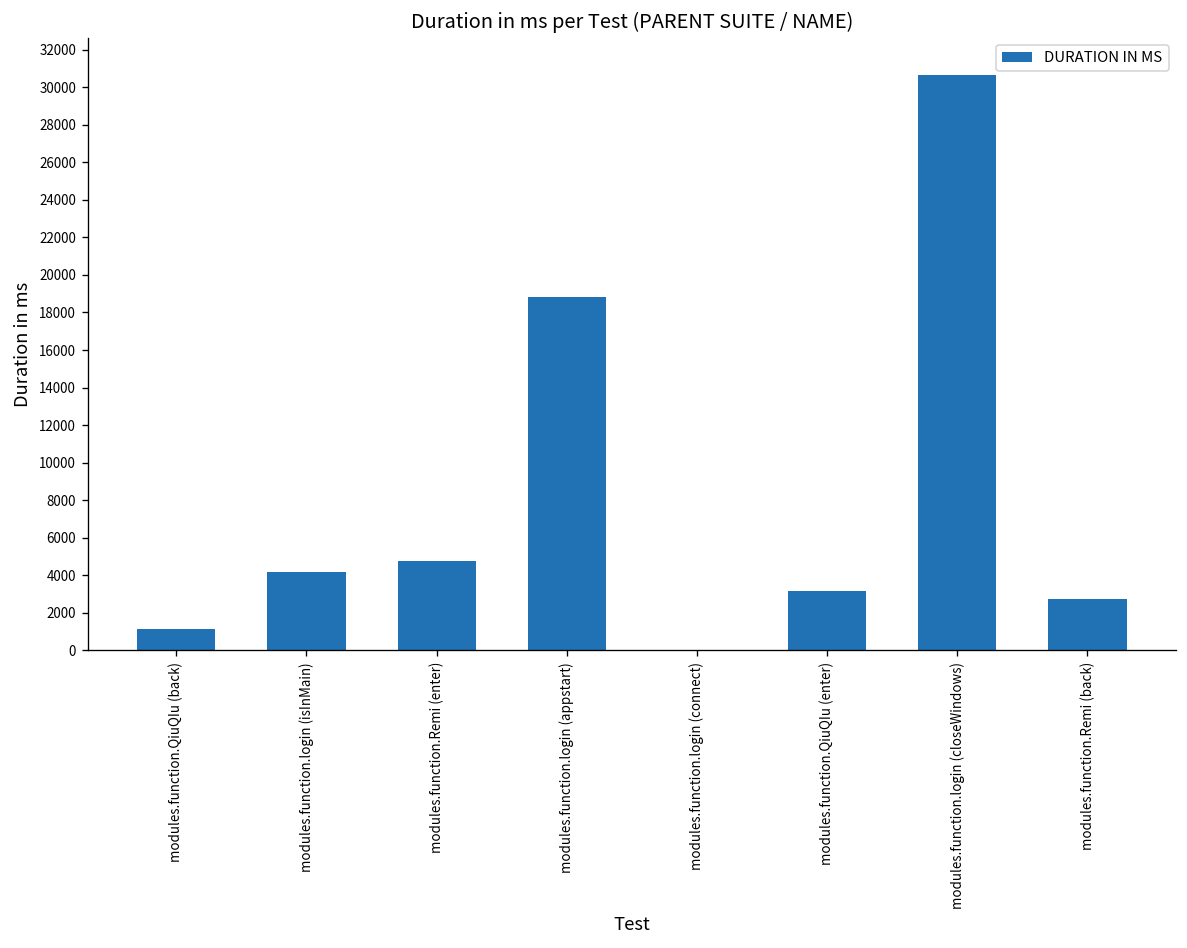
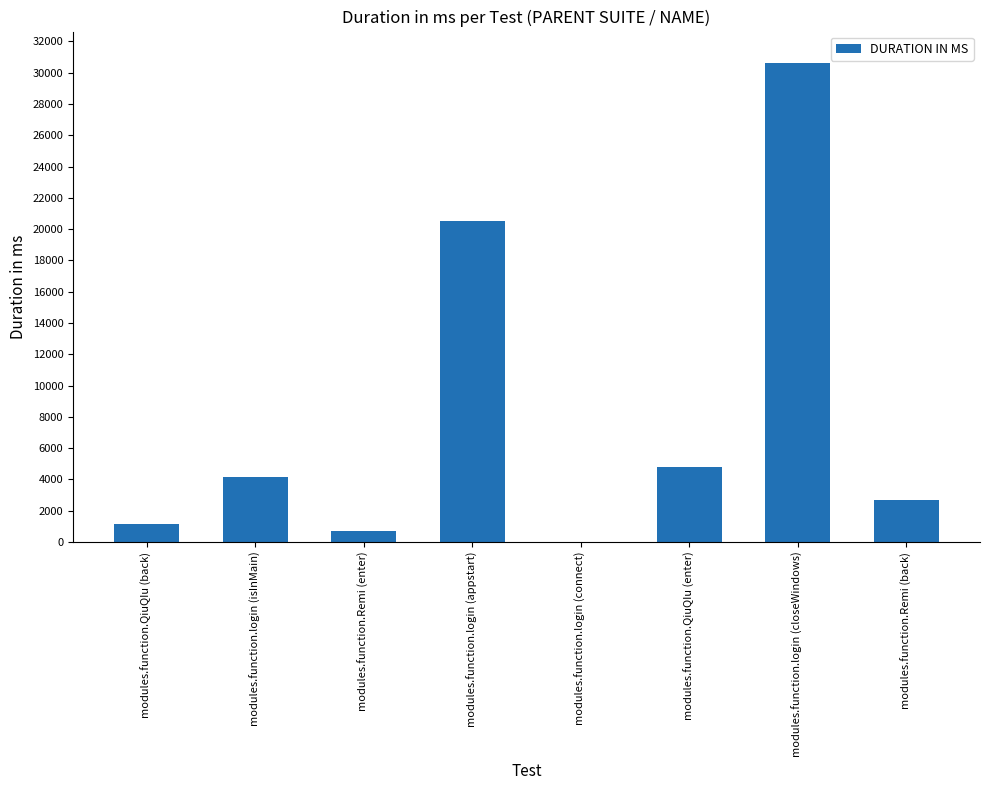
  {
    "modules.function.QiuQIu (back)": 1100,
    "modules.function.login (isInMain)": 4200,
-   "modules.function.Remi (enter)": 4800,
-   "modules.function.login (appstart)": 18800,
+   "modules.function.Remi (enter)": 700,
+   "modules.function.login (appstart)": 20500,
    "modules.function.login (connect)": 0,
-   "modules.function.QiuQIu (enter)": 3100,
+   "modules.function.QiuQIu (enter)": 4800,
    "modules.function.login (closeWindows)": 30600,
    "modules.function.Remi (back)": 2700
  }
